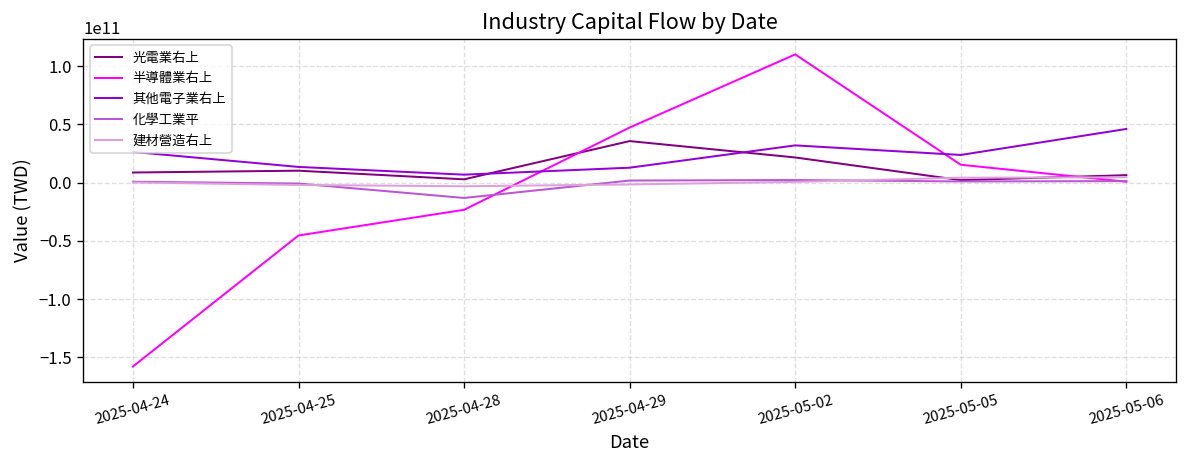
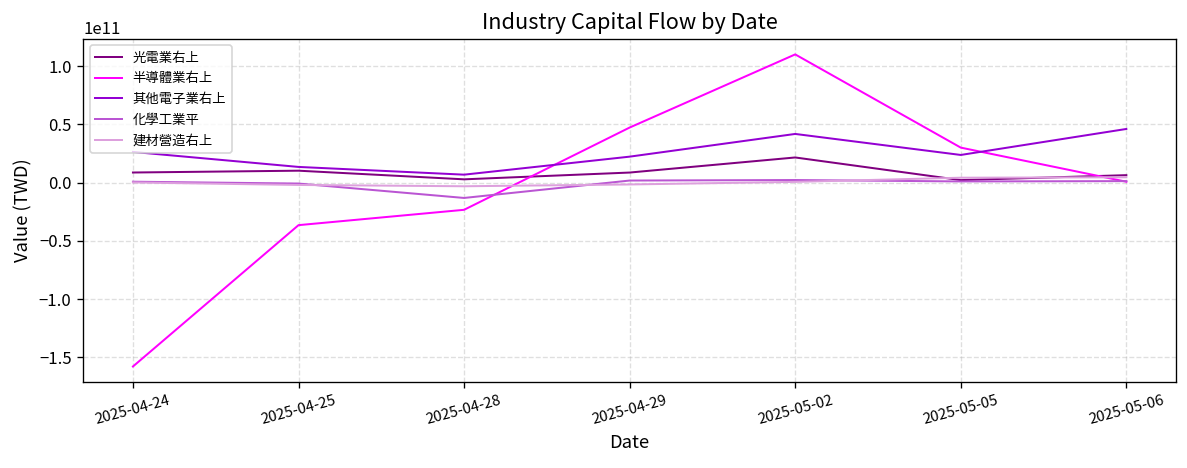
  {
    "光電業右上": {
      "2025-04-24": 10000000000,
      "2025-04-25": 10000000000,
      "2025-04-28": 0,
-     "2025-04-29": 40000000000,
+     "2025-04-29": 10000000000,
      "2025-05-02": 20000000000
    },
    "半導體業右上": {
      "2025-04-24": -160000000000,
-     "2025-04-25": -50000000000,
+     "2025-04-25": -40000000000,
      "2025-04-28": -20000000000,
      "2025-04-29": 50000000000,
      "2025-05-02": 110000000000,
-     "2025-05-05": 20000000000
+     "2025-05-05": 30000000000
    },
    "其他電子業右上": {
      "2025-04-24": 30000000000,
      "2025-04-25": 10000000000,
      "2025-04-28": 10000000000,
-     "2025-04-29": 10000000000,
-     "2025-05-02": 30000000000,
+     "2025-04-29": 20000000000,
+     "2025-05-02": 40000000000,
      "2025-05-05": 20000000000,
      "2025-05-06": 50000000000
    },
    "化學工業平": {
      "2025-04-28": -10000000000,
      "2025-04-29": 0
    },
    "建材營造右上": {
      "2025-04-28": 0,
      "2025-04-29": 0
    }
  }
